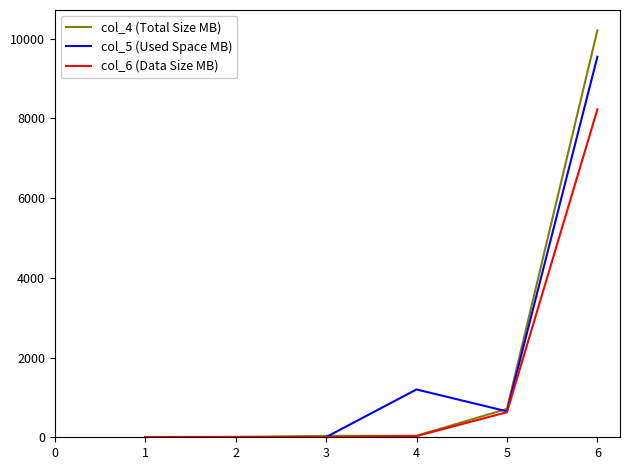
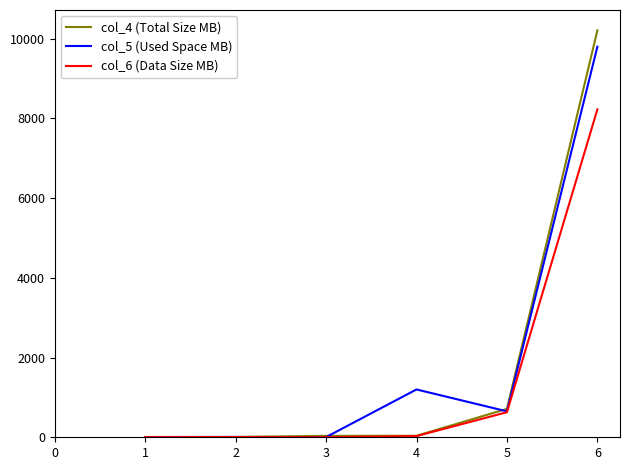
  {
    "col_4 (Total Size MB)": {
      "6": 10200
    },
    "col_5 (Used Space MB)": {
      "4": 1200,
-     "6": 9500
+     "6": 9800
    },
    "col_6 (Data Size MB)": {
      "6": 8200
    }
  }
